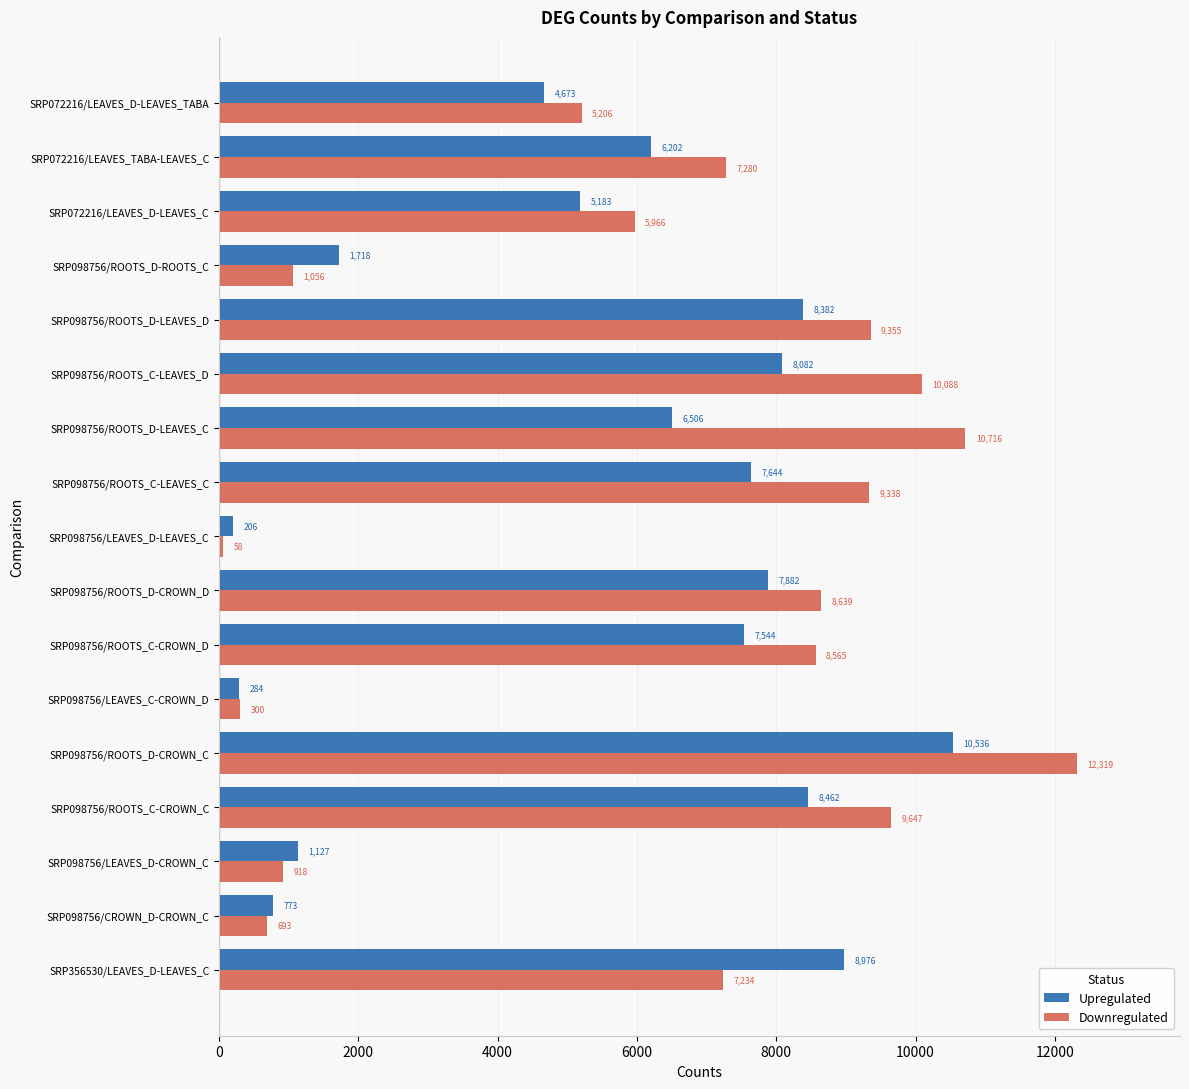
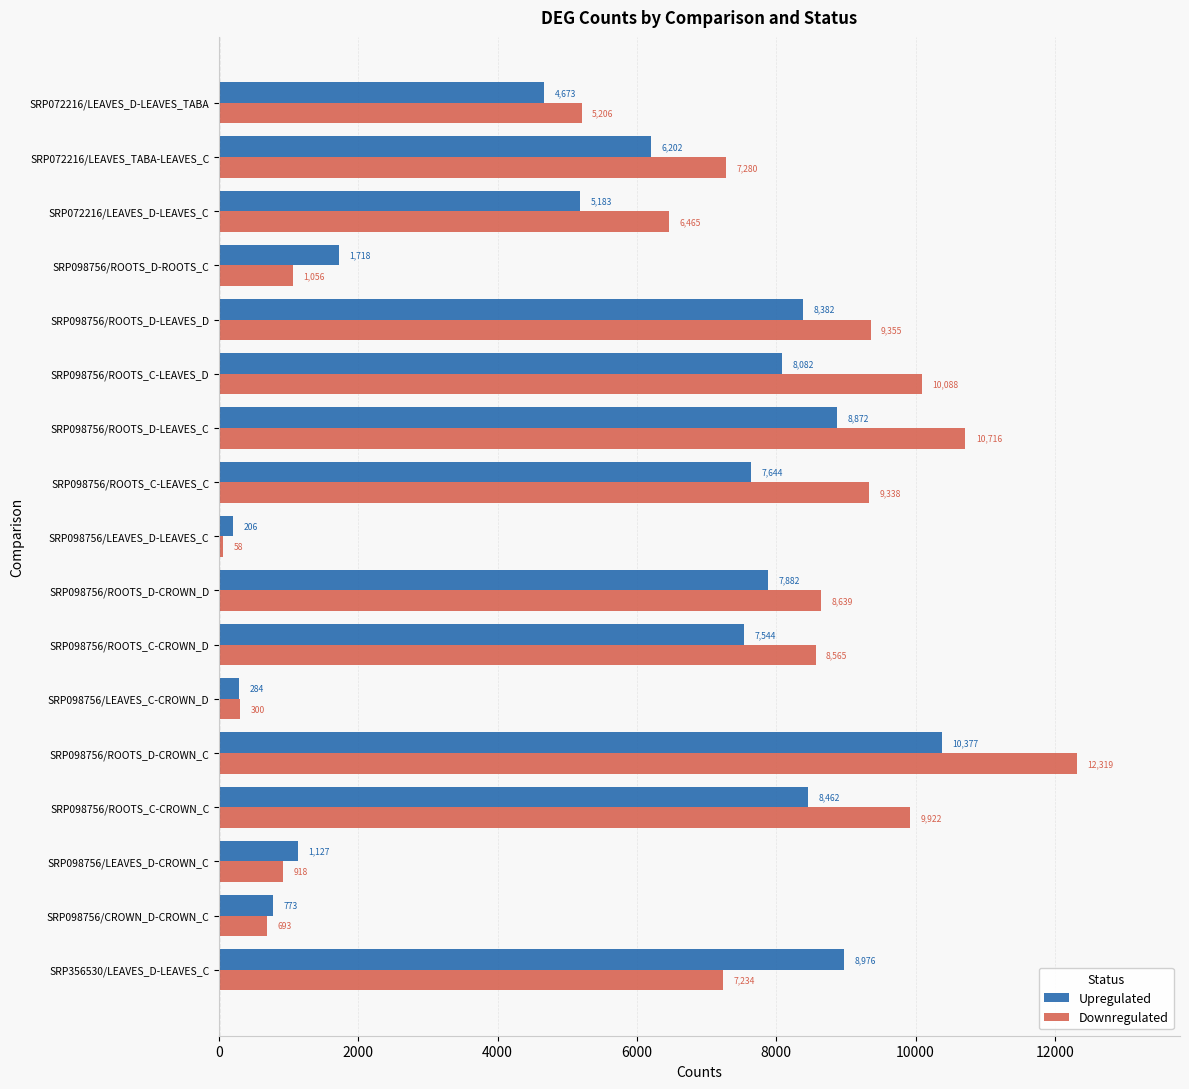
  {
    "Upregulated": {
      "SRP072216/LEAVES_D-LEAVES_TABA": "4,673",
      "SRP072216/LEAVES_TABA-LEAVES_C": "6,202",
      "SRP072216/LEAVES_D-LEAVES_C": "5,183",
      "SRP098756/ROOTS_D-ROOTS_C": "1,718",
      "SRP098756/ROOTS_D-LEAVES_D": "8,382",
      "SRP098756/ROOTS_C-LEAVES_D": "8,082",
-     "SRP098756/ROOTS_D-LEAVES_C": "6,506",
+     "SRP098756/ROOTS_D-LEAVES_C": "8,872",
      "SRP098756/ROOTS_C-LEAVES_C": "7,644",
      "SRP098756/LEAVES_D-LEAVES_C": "206",
      "SRP098756/ROOTS_D-CROWN_D": "7,882",
      "SRP098756/ROOTS_C-CROWN_D": "7,544",
      "SRP098756/LEAVES_C-CROWN_D": "284",
-     "SRP098756/ROOTS_D-CROWN_C": "10,536",
+     "SRP098756/ROOTS_D-CROWN_C": "10,377",
      "SRP098756/ROOTS_C-CROWN_C": "8,462",
      "SRP098756/LEAVES_D-CROWN_C": "1,127",
      "SRP098756/CROWN_D-CROWN_C": "773",
      "SRP356530/LEAVES_D-LEAVES_C": "8,976"
    },
    "Downregulated": {
      "SRP072216/LEAVES_D-LEAVES_TABA": "5,206",
      "SRP072216/LEAVES_TABA-LEAVES_C": "7,280",
-     "SRP072216/LEAVES_D-LEAVES_C": "5,966",
+     "SRP072216/LEAVES_D-LEAVES_C": "6,465",
      "SRP098756/ROOTS_D-ROOTS_C": "1,056",
      "SRP098756/ROOTS_D-LEAVES_D": "9,355",
      "SRP098756/ROOTS_C-LEAVES_D": "10,088",
      "SRP098756/ROOTS_D-LEAVES_C": "10,716",
      "SRP098756/ROOTS_C-LEAVES_C": "9,338",
      "SRP098756/LEAVES_D-LEAVES_C": "58",
      "SRP098756/ROOTS_D-CROWN_D": "8,639",
      "SRP098756/ROOTS_C-CROWN_D": "8,565",
      "SRP098756/LEAVES_C-CROWN_D": "300",
      "SRP098756/ROOTS_D-CROWN_C": "12,319",
-     "SRP098756/ROOTS_C-CROWN_C": "9,647",
+     "SRP098756/ROOTS_C-CROWN_C": "9,922",
      "SRP098756/LEAVES_D-CROWN_C": "918",
      "SRP098756/CROWN_D-CROWN_C": "693",
      "SRP356530/LEAVES_D-LEAVES_C": "7,234"
    }
  }
